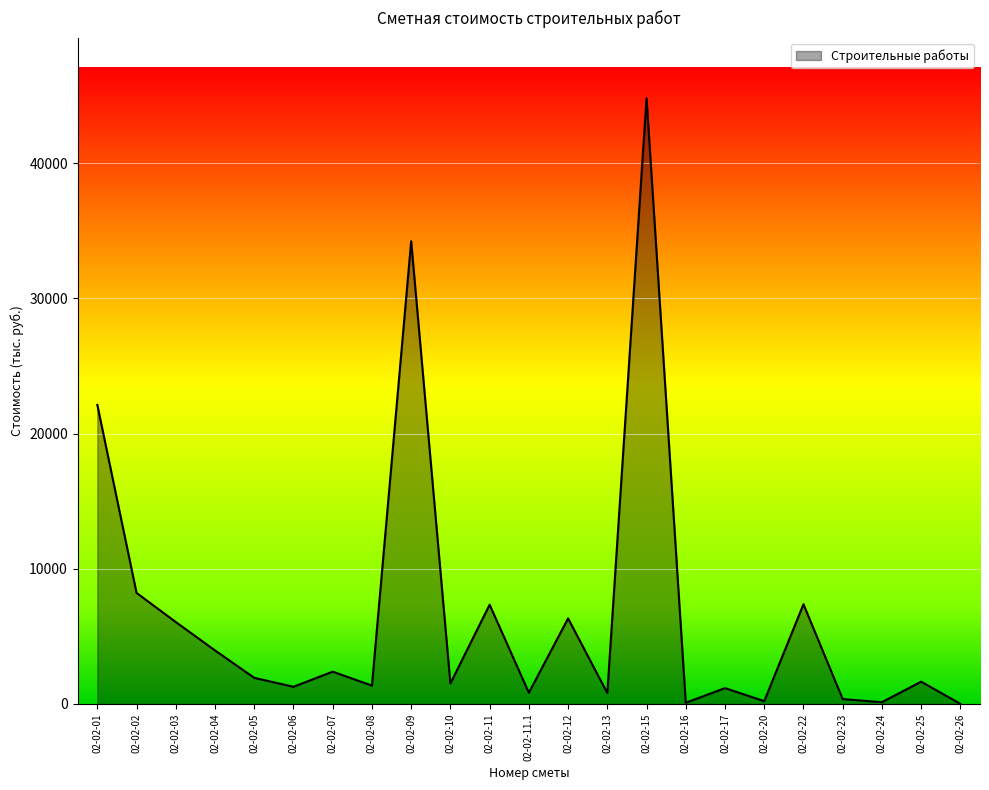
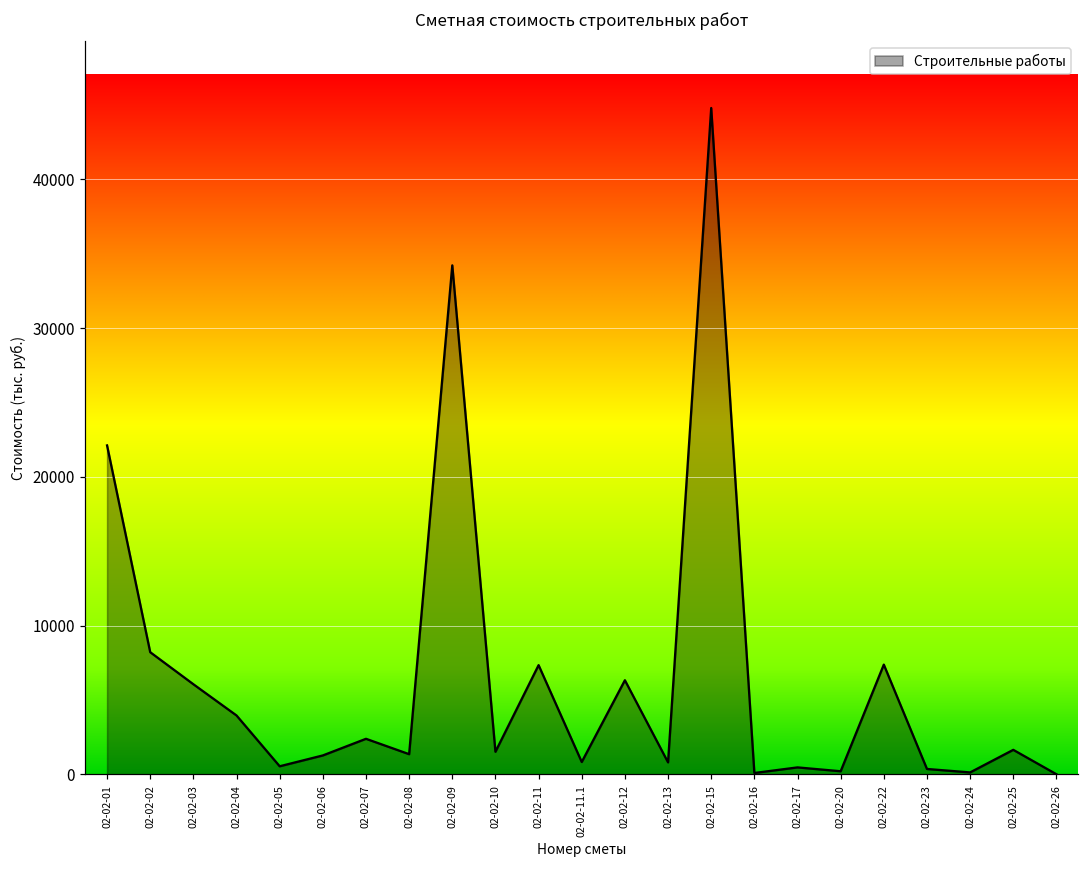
  {
    "02-02-01": 22100,
    "02-02-02": 8200,
    "02-02-03": 6100,
    "02-02-04": 4000,
-   "02-02-05": 1900,
+   "02-02-05": 500,
    "02-02-06": 1300,
    "02-02-07": 2400,
    "02-02-08": 1400,
    "02-02-09": 34200,
    "02-02-10": 1500,
    "02-02-11": 7300,
    "02-02-11.1": 800,
    "02-02-12": 6300,
    "02-02-13": 800,
    "02-02-15": 44800,
    "02-02-16": 100,
-   "02-02-17": 1200,
+   "02-02-17": 500,
    "02-02-20": 200,
    "02-02-22": 7400,
    "02-02-23": 400,
    "02-02-24": 100,
    "02-02-25": 1600,
    "02-02-26": 0
  }
